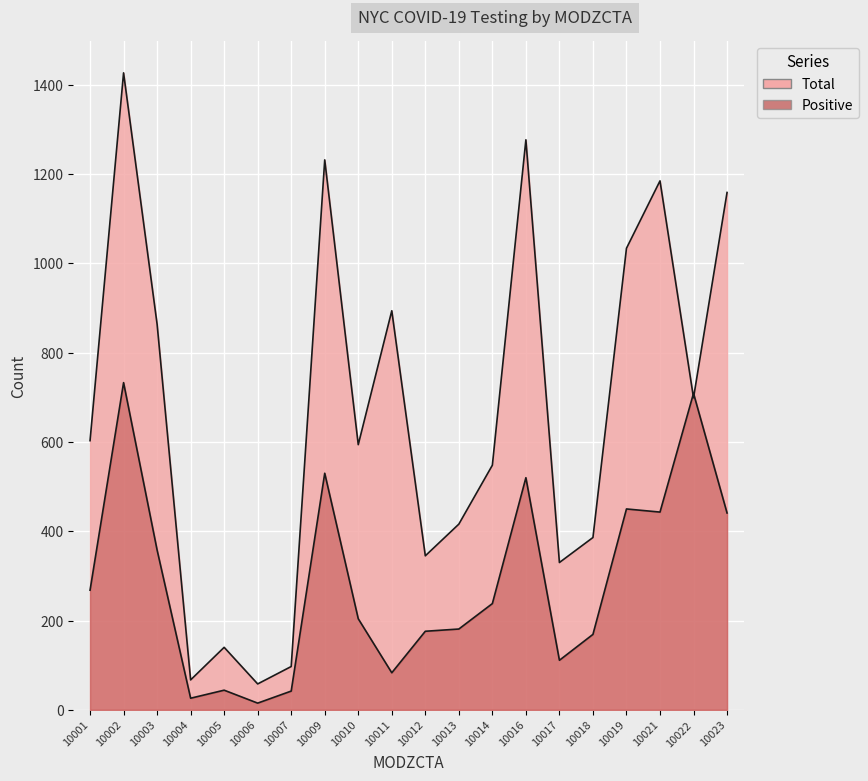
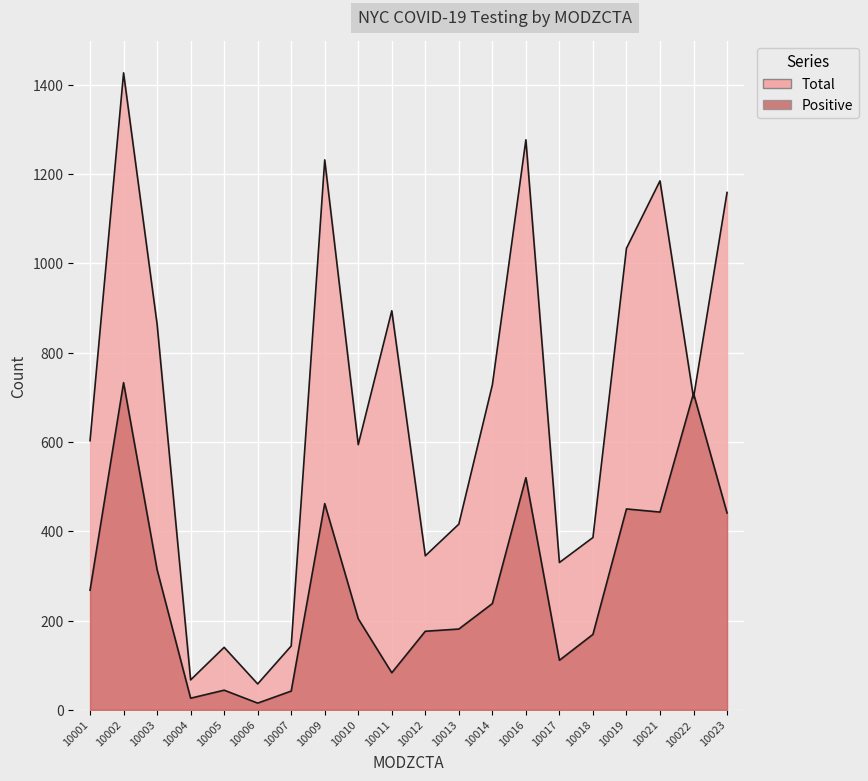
  {
    "Total": {
      "10001": 600,
      "10002": 1430,
      "10003": 860,
      "10004": 70,
      "10005": 140,
      "10006": 60,
-     "10007": 100,
+     "10007": 140,
      "10009": 1230,
      "10010": 590,
      "10011": 890,
      "10012": 350,
      "10013": 420,
-     "10014": 550,
+     "10014": 730,
      "10016": 1280,
      "10017": 330,
      "10018": 390,
      "10019": 1030,
      "10021": 1190,
      "10022": 700,
      "10023": 1160
    },
    "Positive": {
      "10001": 270,
      "10002": 730,
-     "10003": 360,
+     "10003": 310,
      "10004": 30,
      "10005": 40,
      "10006": 20,
      "10007": 40,
-     "10009": 530,
+     "10009": 460,
      "10010": 200,
      "10011": 80,
      "10012": 180,
      "10013": 180,
      "10014": 240,
      "10016": 520,
      "10017": 110,
      "10018": 170,
      "10019": 450,
      "10021": 440,
      "10022": 710,
      "10023": 440
    }
  }
